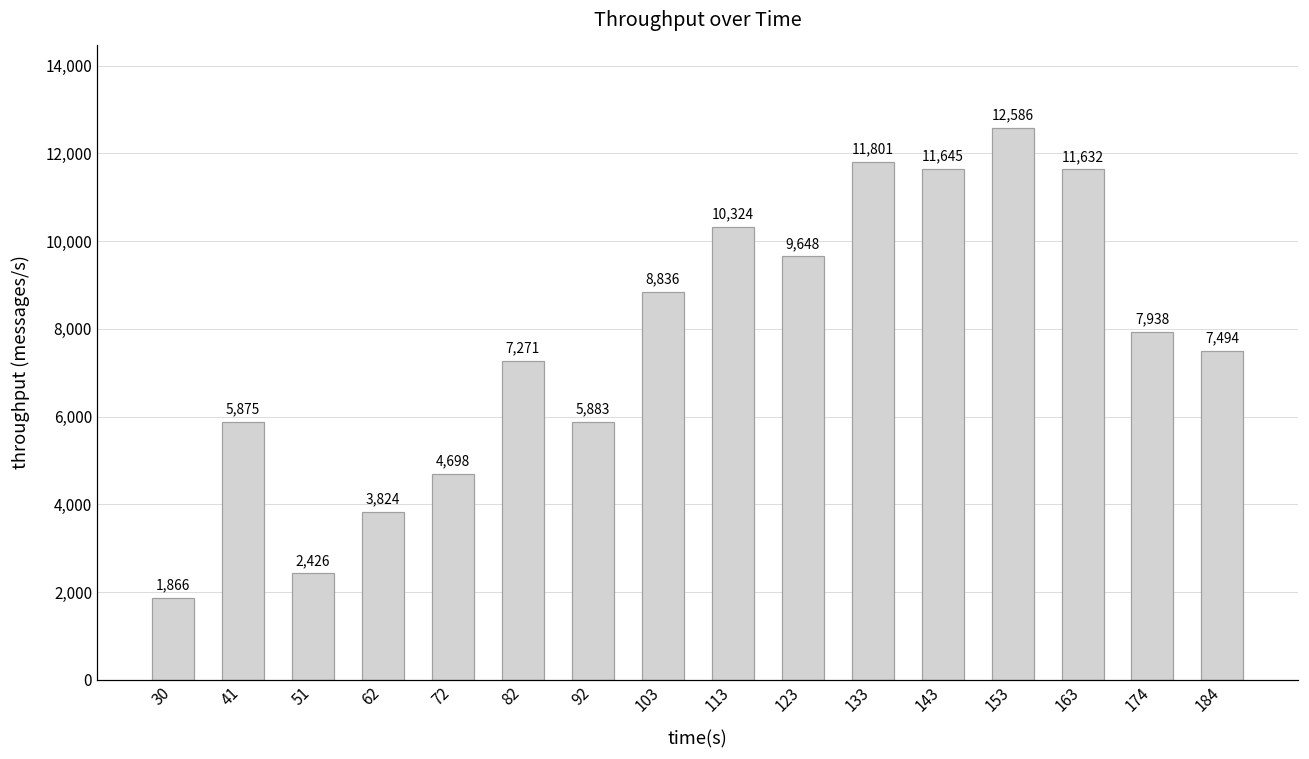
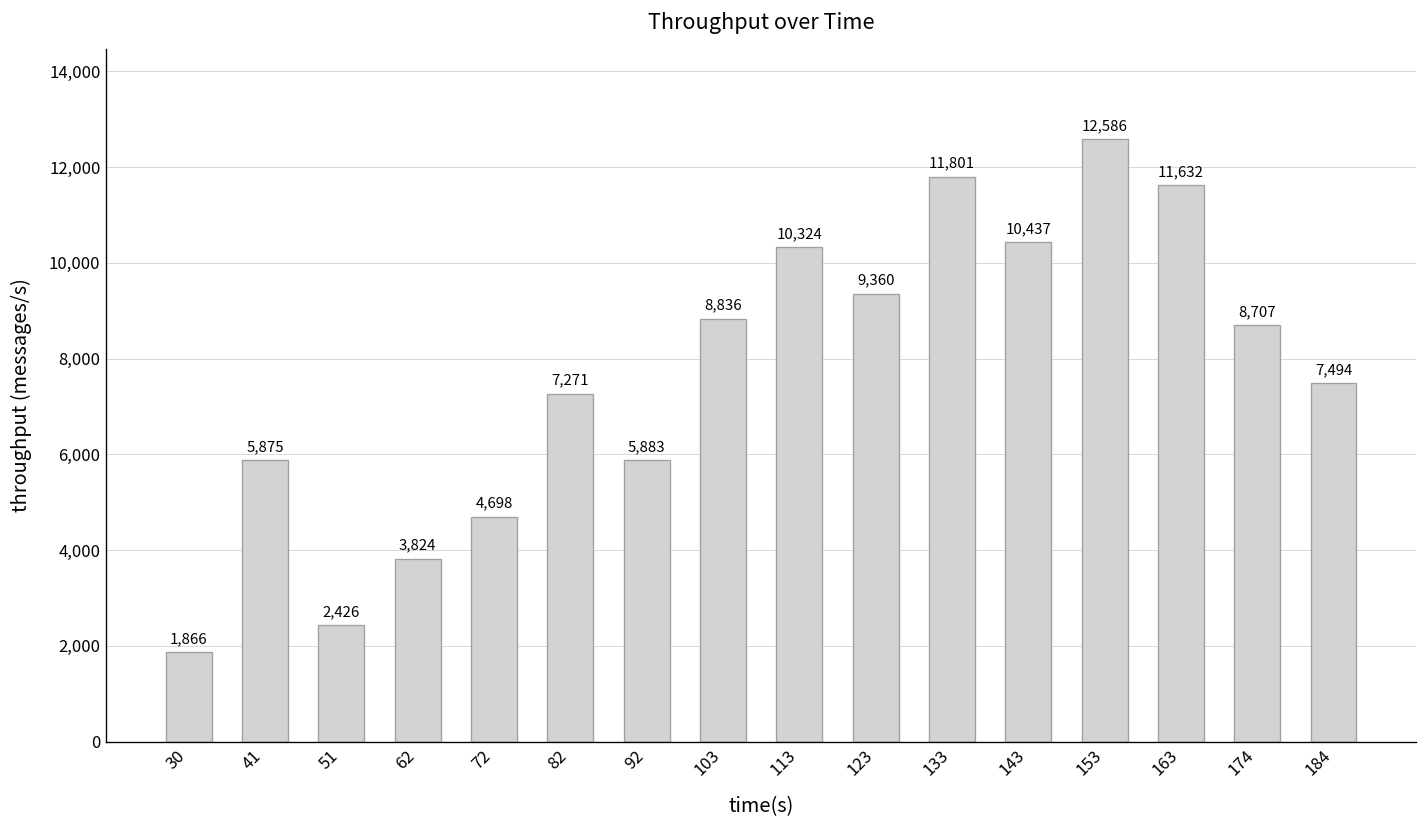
  {
    "30": "1,866",
    "41": "5,875",
    "51": "2,426",
    "62": "3,824",
    "72": "4,698",
    "82": "7,271",
    "92": "5,883",
    "103": "8,836",
    "113": "10,324",
-   "123": "9,648",
+   "123": "9,360",
    "133": "11,801",
-   "143": "11,645",
+   "143": "10,437",
    "153": "12,586",
    "163": "11,632",
-   "174": "7,938",
+   "174": "8,707",
    "184": "7,494"
  }
